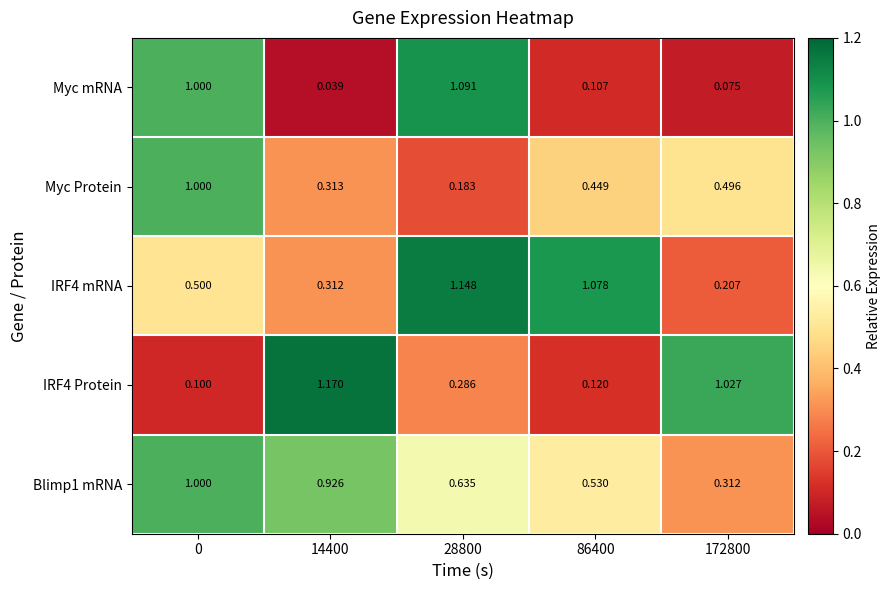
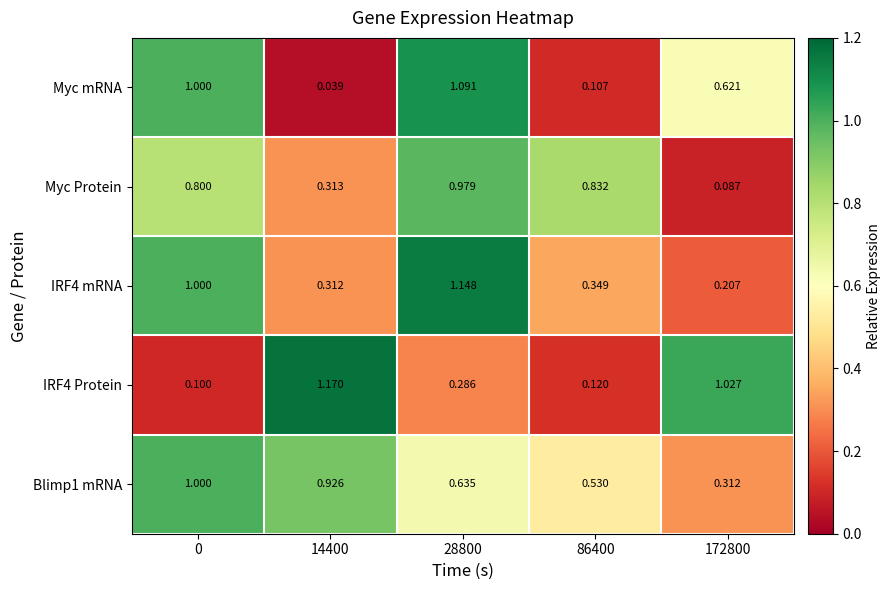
  {
    "Myc mRNA": {
      "0": 1.000,
      "14400": 0.039,
      "28800": 1.091,
      "86400": 0.107,
-     "172800": 0.075
+     "172800": 0.621
    },
    "Myc Protein": {
-     "0": 1.000,
+     "0": 0.800,
      "14400": 0.313,
-     "28800": 0.183,
-     "86400": 0.449,
-     "172800": 0.496
+     "28800": 0.979,
+     "86400": 0.832,
+     "172800": 0.087
    },
    "IRF4 mRNA": {
-     "0": 0.500,
+     "0": 1.000,
      "14400": 0.312,
      "28800": 1.148,
-     "86400": 1.078,
+     "86400": 0.349,
      "172800": 0.207
    },
    "IRF4 Protein": {
      "0": 0.100,
      "14400": 1.170,
      "28800": 0.286,
      "86400": 0.120,
      "172800": 1.027
    },
    "Blimp1 mRNA": {
      "0": 1.000,
      "14400": 0.926,
      "28800": 0.635,
      "86400": 0.530,
      "172800": 0.312
    }
  }
